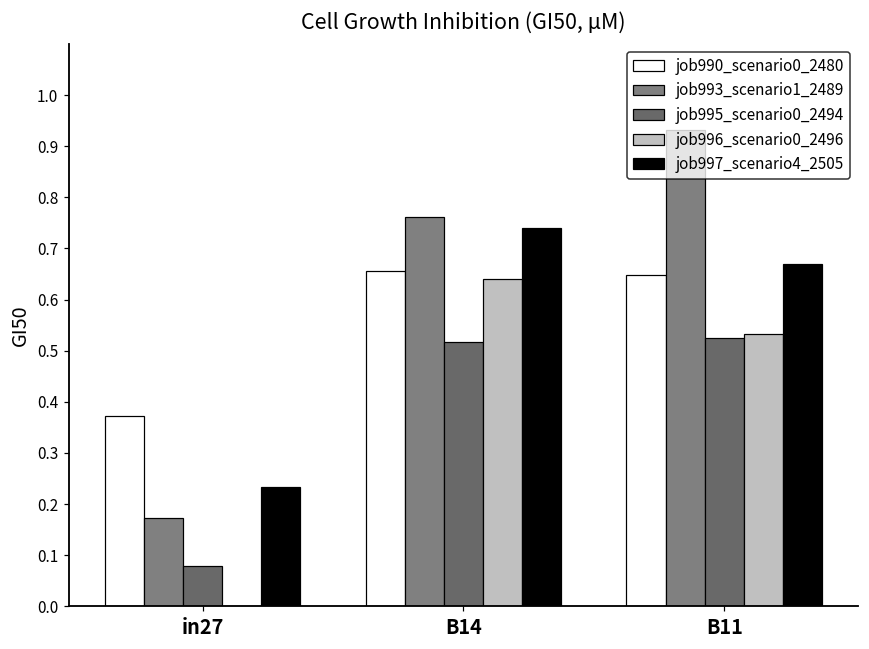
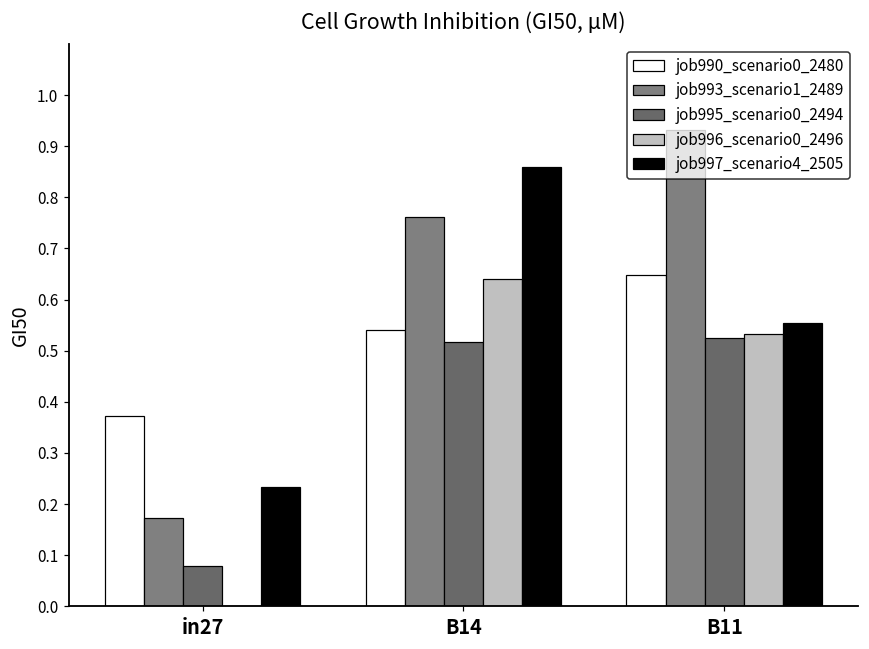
  {
    "job990_scenario0_2480": {
      "in27": 0.37,
-     "B14": 0.66,
+     "B14": 0.54,
      "B11": 0.65
    },
    "job996_scenario0_2496": {
      "in27": 0.00,
      "B14": 0.64,
      "B11": 0.53
    },
    "job997_scenario4_2505": {
      "in27": 0.23,
-     "B14": 0.74,
-     "B11": 0.67
+     "B14": 0.86,
+     "B11": 0.55
    }
  }
